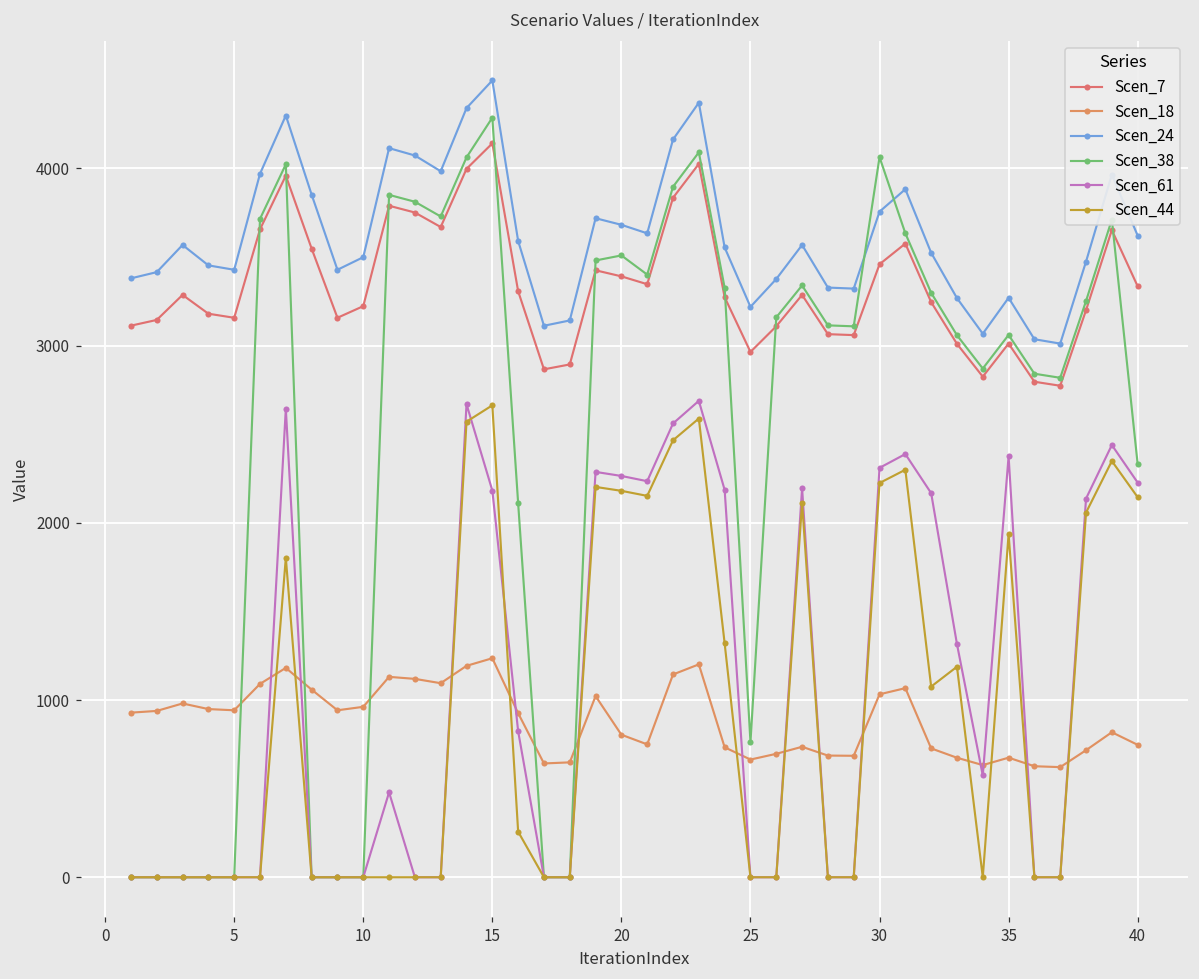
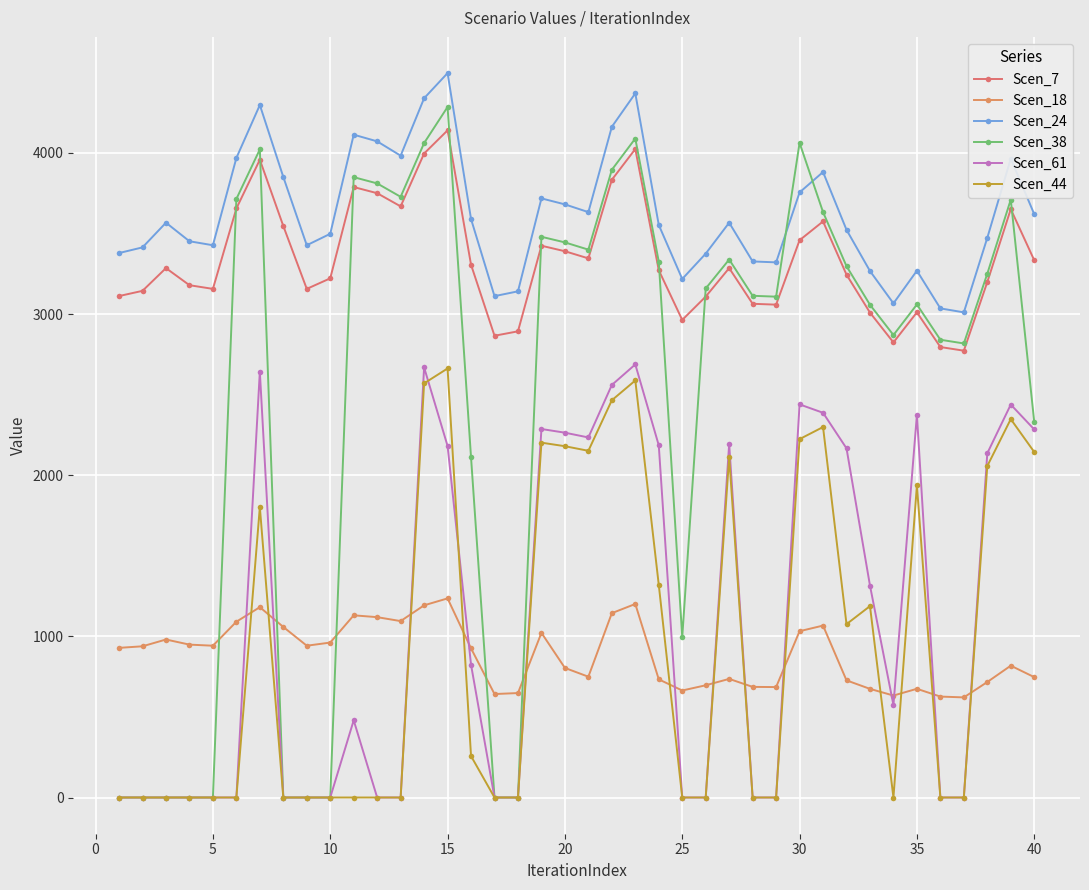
  {
    "Scen_24": {
      "5": 3430,
      "10": 3500,
      "15": 4500,
      "20": 3680,
      "25": 3220,
      "30": 3760,
      "35": 3270,
      "40": 3620
    },
    "Scen_38": {
      "15": 4290,
-     "20": 3510,
-     "25": 760,
+     "20": 3450,
+     "25": 1000,
      "30": 4060,
      "35": 3060,
      "40": 2330
    },
    "Scen_61": {
      "15": 2180,
      "20": 2260,
-     "30": 2310,
+     "30": 2440,
      "35": 2370,
-     "40": 2230
+     "40": 2280
    }
  }
